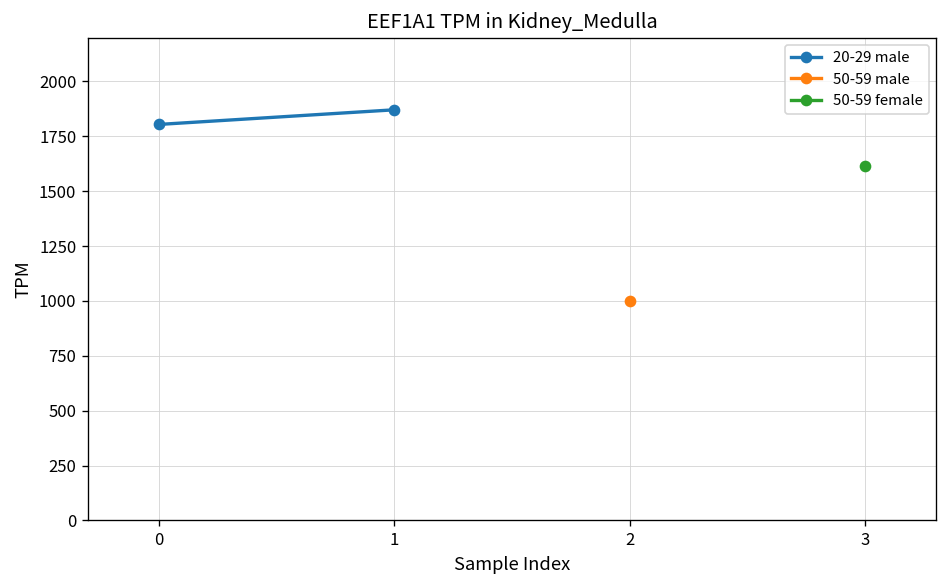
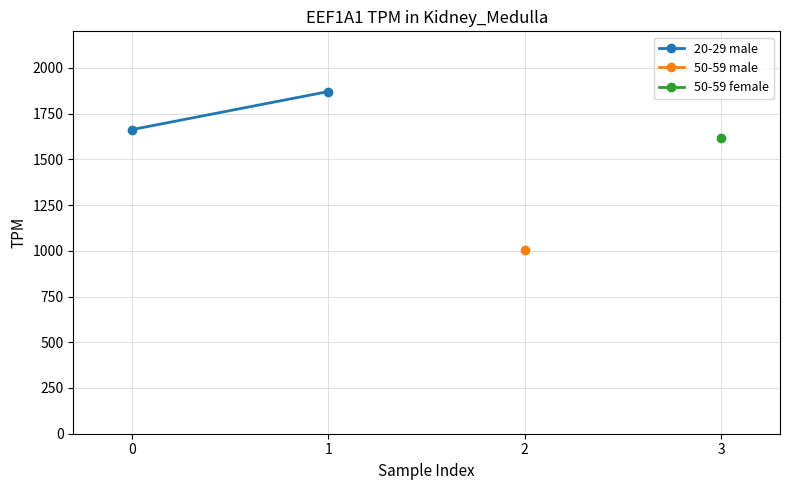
  {
    "20-29 male": {
-     "0": 1800,
+     "0": 1660,
      "1": 1870
    },
    "50-59 male": {
      "2": 1000
    },
    "50-59 female": {
      "3": 1620
    }
  }
